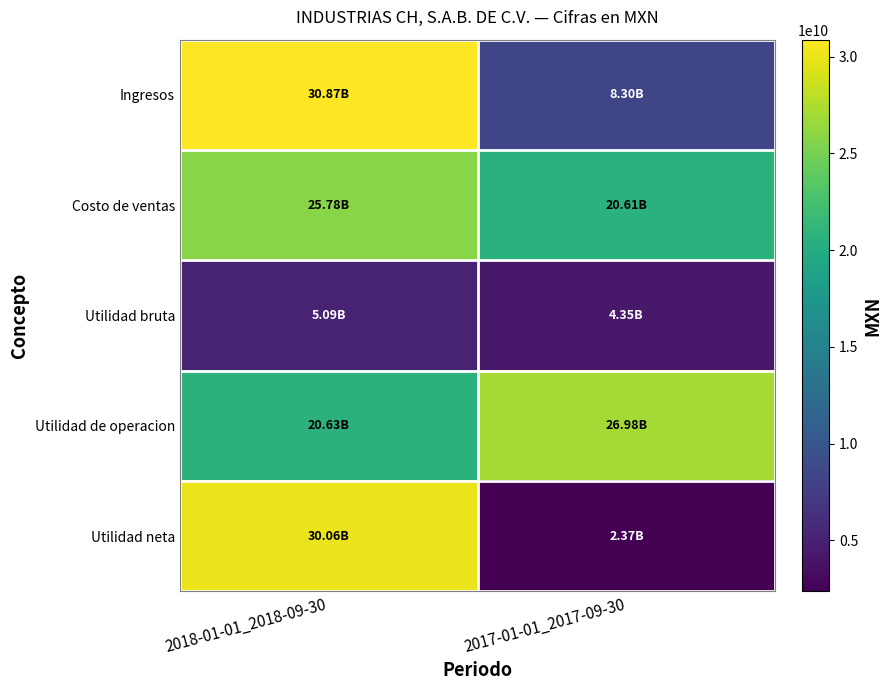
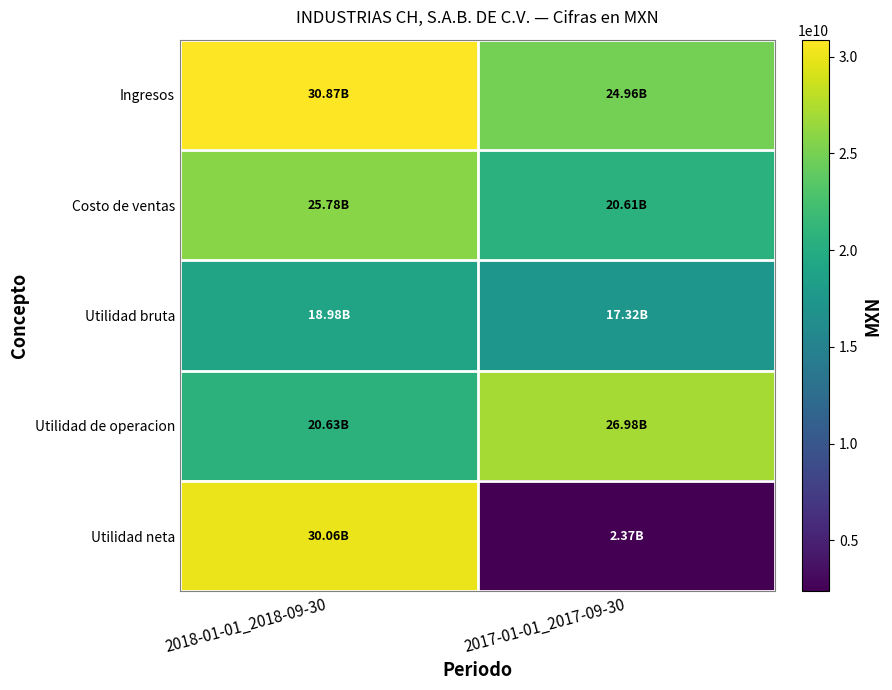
  {
    "Ingresos": {
      "2018-01-01_2018-09-30": "30.87B",
-     "2017-01-01_2017-09-30": "8.30B"
+     "2017-01-01_2017-09-30": "24.96B"
    },
    "Costo de ventas": {
      "2018-01-01_2018-09-30": "25.78B",
      "2017-01-01_2017-09-30": "20.61B"
    },
    "Utilidad bruta": {
-     "2018-01-01_2018-09-30": "5.09B",
-     "2017-01-01_2017-09-30": "4.35B"
+     "2018-01-01_2018-09-30": "18.98B",
+     "2017-01-01_2017-09-30": "17.32B"
    },
    "Utilidad de operacion": {
      "2018-01-01_2018-09-30": "20.63B",
      "2017-01-01_2017-09-30": "26.98B"
    },
    "Utilidad neta": {
      "2018-01-01_2018-09-30": "30.06B",
      "2017-01-01_2017-09-30": "2.37B"
    }
  }
